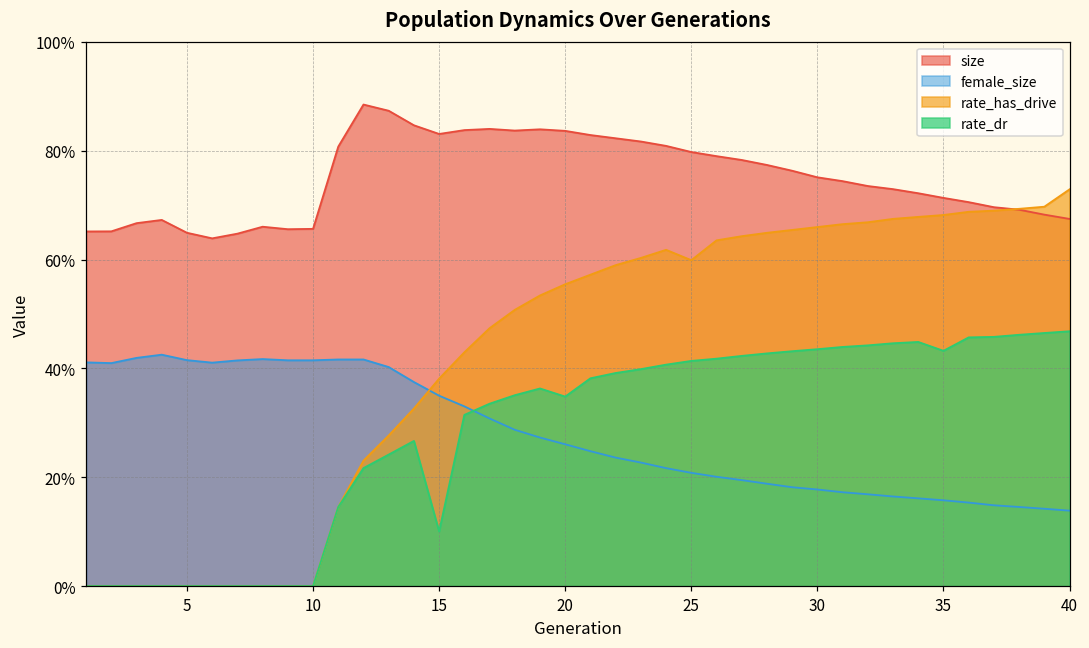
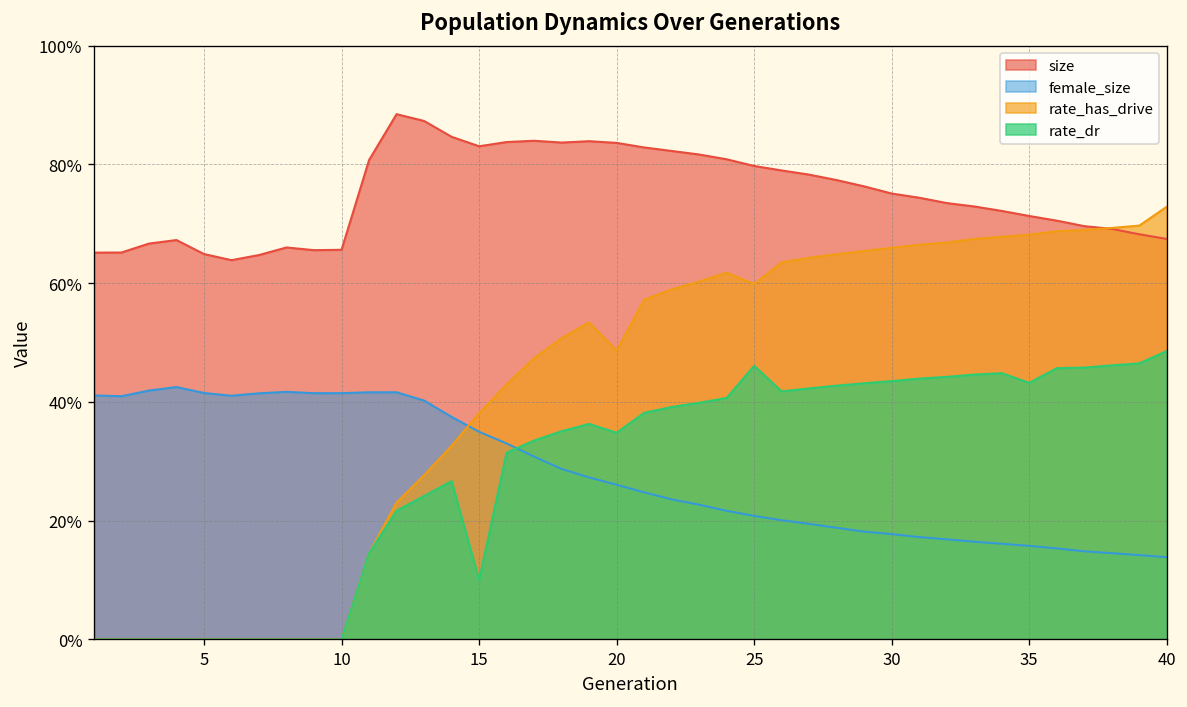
  {
    "size": {
      "5": "65%",
      "10": "66%",
      "15": "83%",
      "20": "84%",
      "25": "80%",
      "30": "75%",
      "35": "71%",
      "40": "67%"
    },
    "female_size": {
      "5": "42%",
      "10": "41%",
      "15": "35%",
      "20": "26%",
      "25": "21%",
      "30": "18%",
      "35": "16%",
      "40": "14%"
    },
    "rate_has_drive": {
      "15": "38%",
-     "20": "55%",
+     "20": "49%",
      "25": "60%",
      "30": "66%",
      "35": "68%",
      "40": "73%"
    },
    "rate_dr": {
      "15": "10%",
      "20": "35%",
-     "25": "41%",
+     "25": "46%",
      "30": "44%",
      "35": "43%",
-     "40": "47%"
+     "40": "49%"
    }
  }
